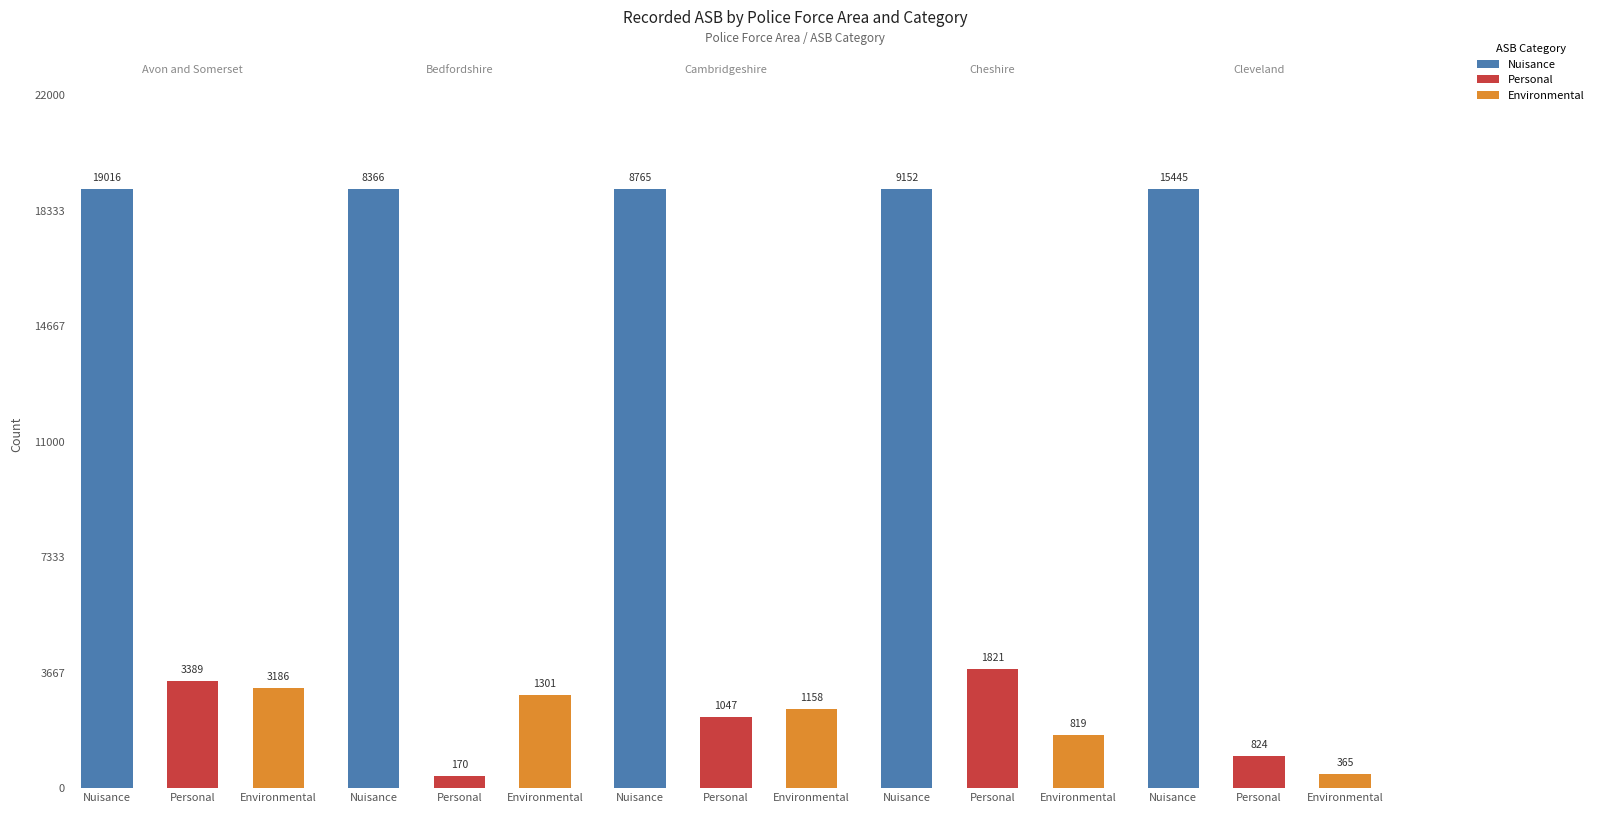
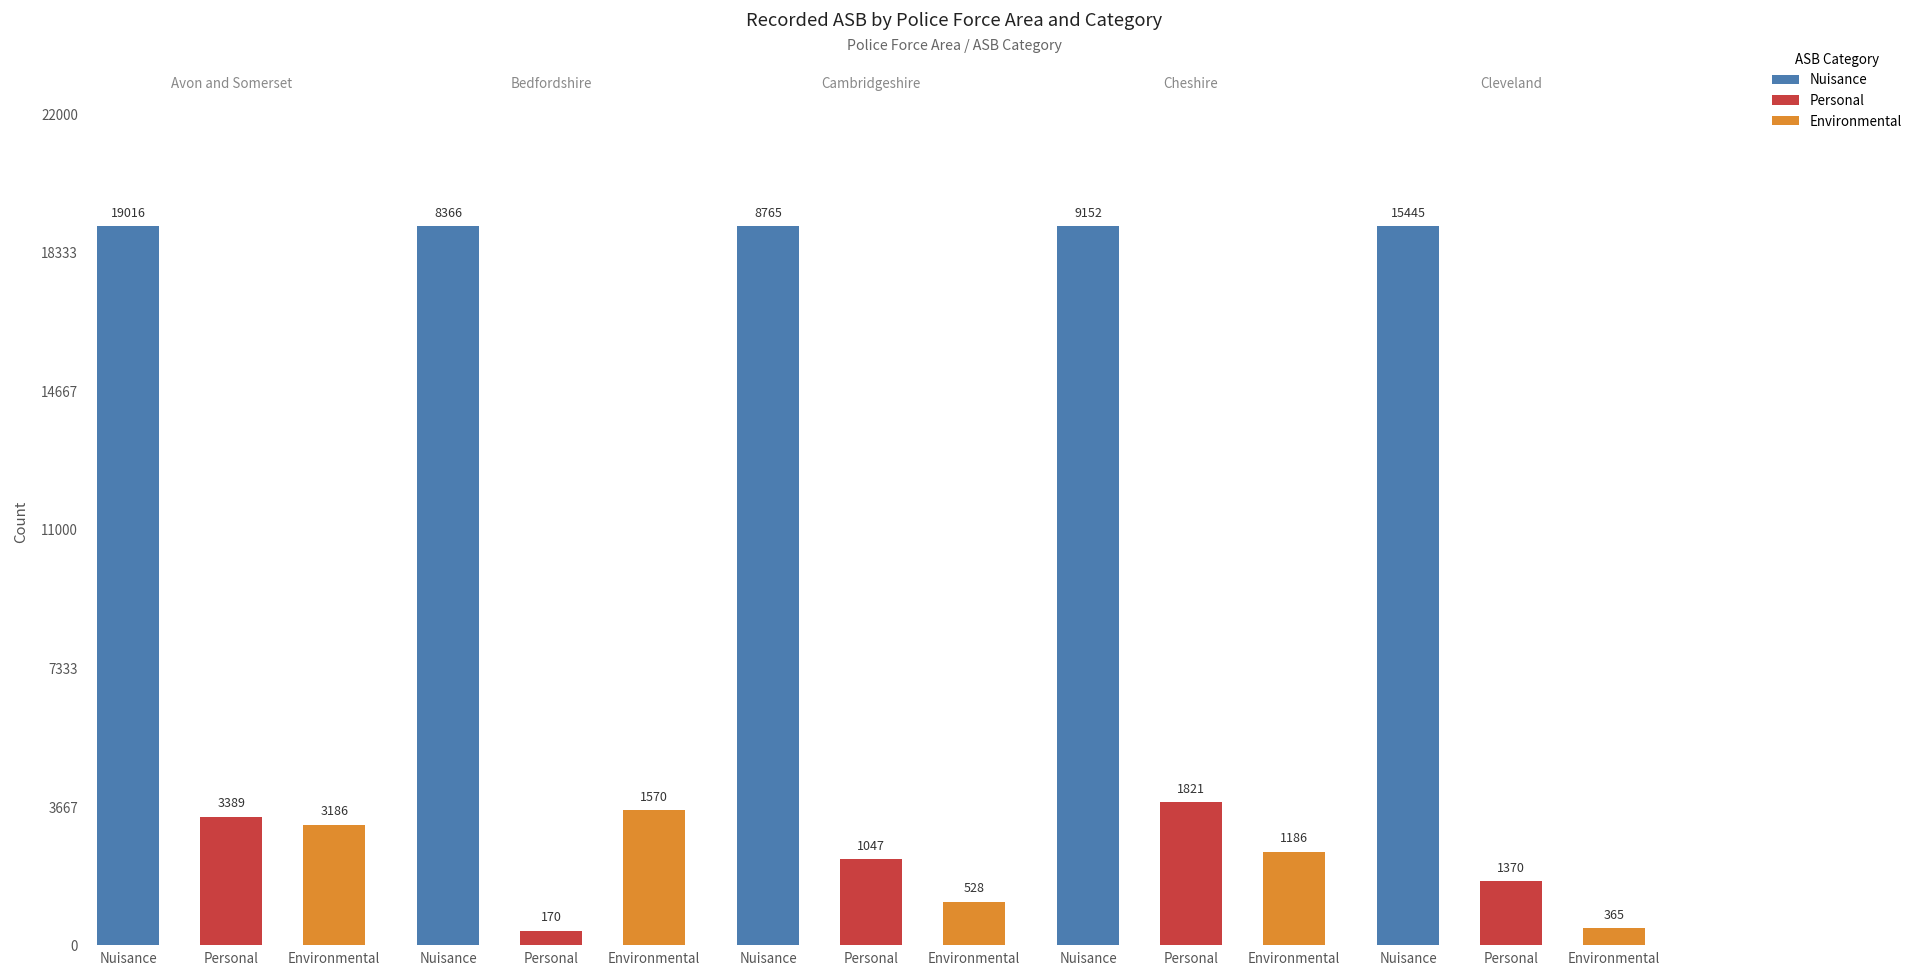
  {
    "Avon and Somerset": {
      "Nuisance": 19016,
      "Personal": 3389,
      "Environmental": 3186
    },
    "Bedfordshire": {
      "Nuisance": 8366,
      "Personal": 170,
-     "Environmental": 1301
+     "Environmental": 1570
    },
    "Cambridgeshire": {
      "Nuisance": 8765,
      "Personal": 1047,
-     "Environmental": 1158
+     "Environmental": 528
    },
    "Cheshire": {
      "Nuisance": 9152,
      "Personal": 1821,
-     "Environmental": 819
+     "Environmental": 1186
    },
    "Cleveland": {
      "Nuisance": 15445,
-     "Personal": 824,
+     "Personal": 1370,
      "Environmental": 365
    }
  }
